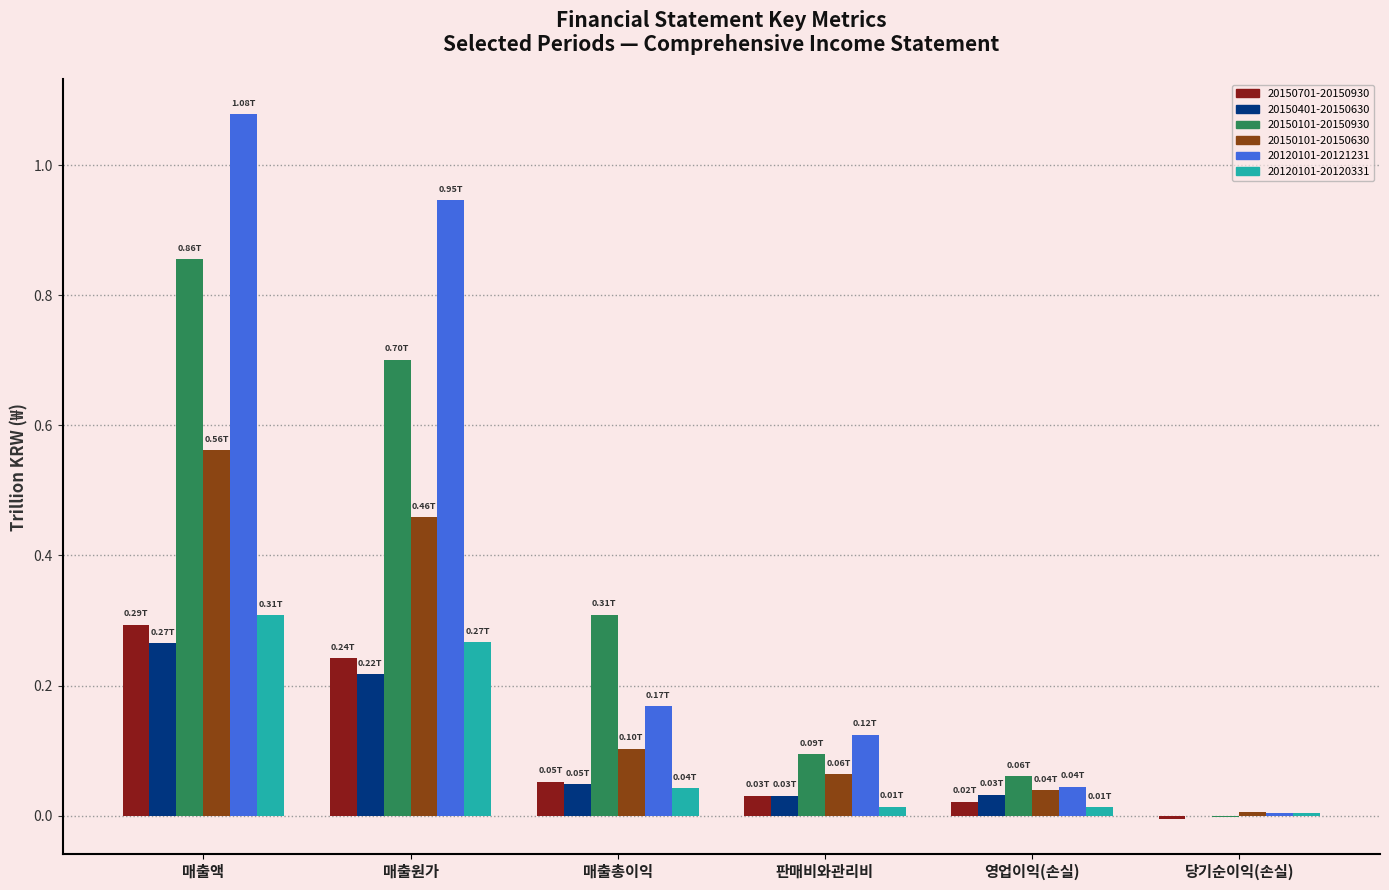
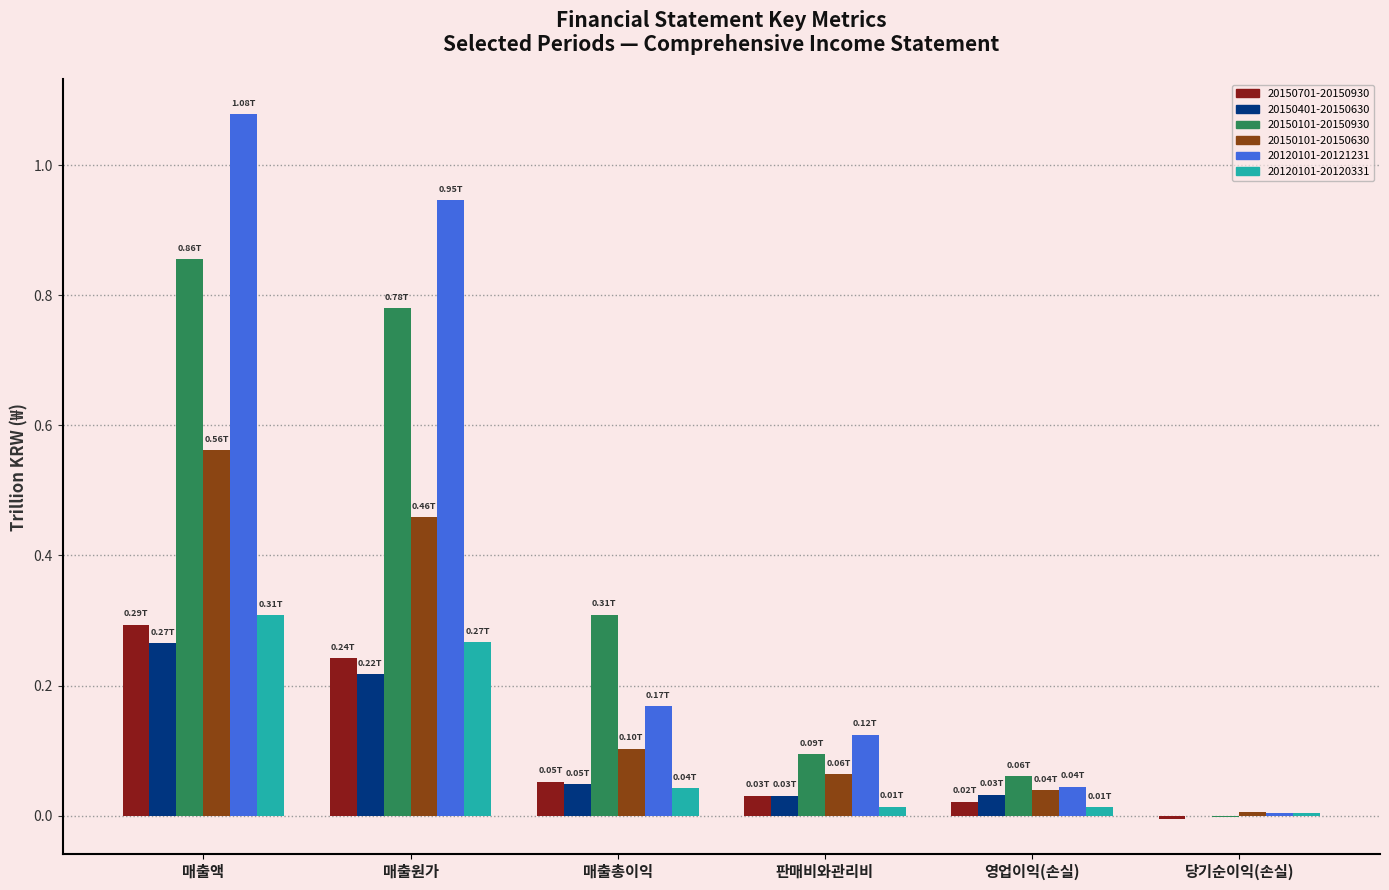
  {
    "20150401-20150630": {
      "매출액": "0.27T",
      "매출원가": "0.22T",
      "매출총이익": "0.05T",
      "판매비와관리비": "0.03T",
      "영업이익(손실)": "0.03T"
    },
    "20150101-20150930": {
      "매출액": "0.86T",
-     "매출원가": "0.70T",
+     "매출원가": "0.78T",
      "매출총이익": "0.31T",
      "판매비와관리비": "0.09T",
      "영업이익(손실)": "0.06T"
    },
    "20120101-20121231": {
      "매출액": "1.08T",
      "매출원가": "0.95T",
      "매출총이익": "0.17T",
      "판매비와관리비": "0.12T",
      "영업이익(손실)": "0.04T"
    },
    "20120101-20120331": {
      "매출액": "0.31T",
      "매출원가": "0.27T",
      "매출총이익": "0.04T",
      "판매비와관리비": "0.01T",
      "영업이익(손실)": "0.01T"
    }
  }
